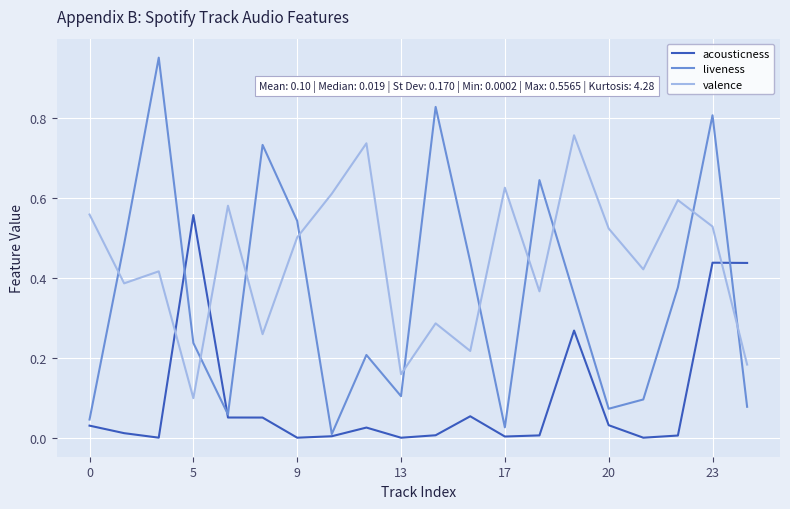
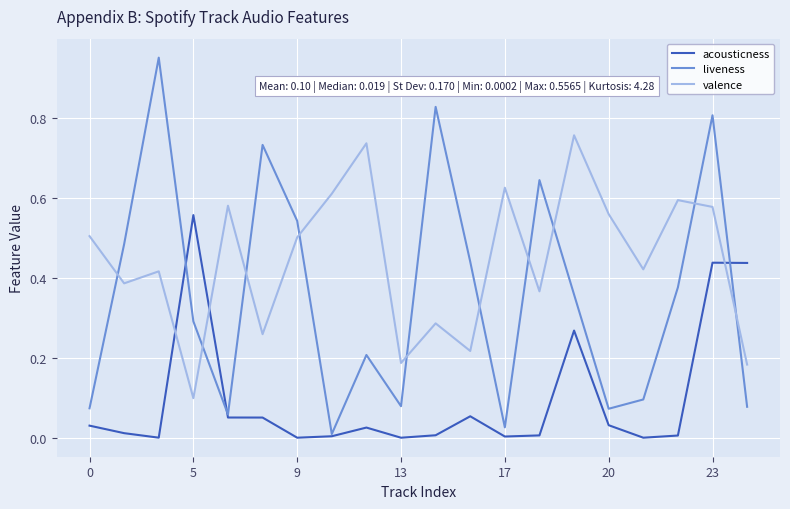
  {
    "acousticness": {
      "0": 0.03,
      "5": 0.56,
      "9": 0.00,
      "13": 0.00,
      "17": 0.00,
      "20": 0.03,
      "23": 0.44
    },
    "liveness": {
-     "0": 0.05,
-     "5": 0.24,
+     "0": 0.07,
+     "5": 0.29,
      "9": 0.54,
-     "13": 0.10,
+     "13": 0.08,
      "17": 0.03,
      "20": 0.07,
      "23": 0.81
    },
    "valence": {
-     "0": 0.56,
+     "0": 0.50,
      "5": 0.10,
      "9": 0.50,
-     "13": 0.16,
+     "13": 0.19,
      "17": 0.63,
-     "20": 0.52,
-     "23": 0.53
+     "20": 0.56,
+     "23": 0.58
    }
  }
